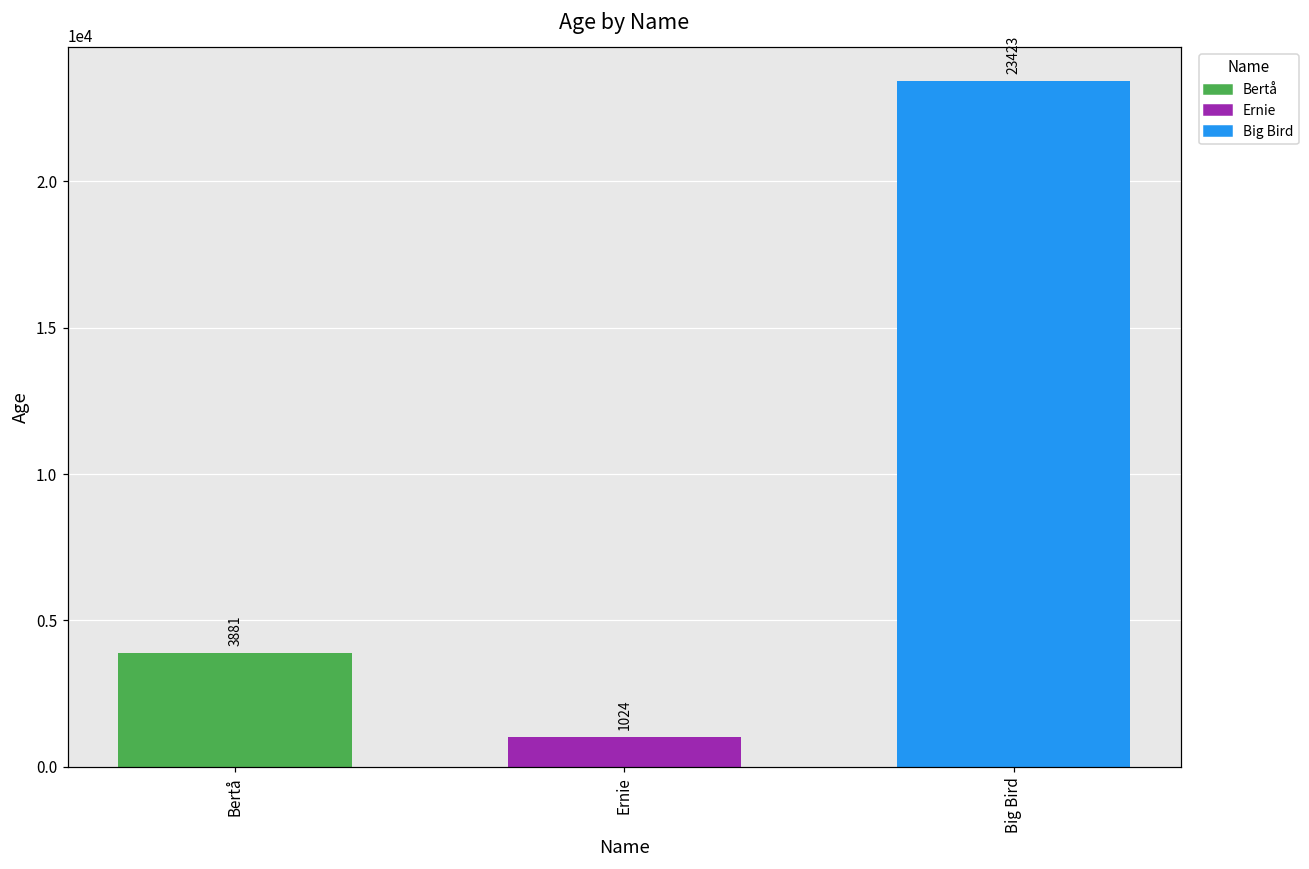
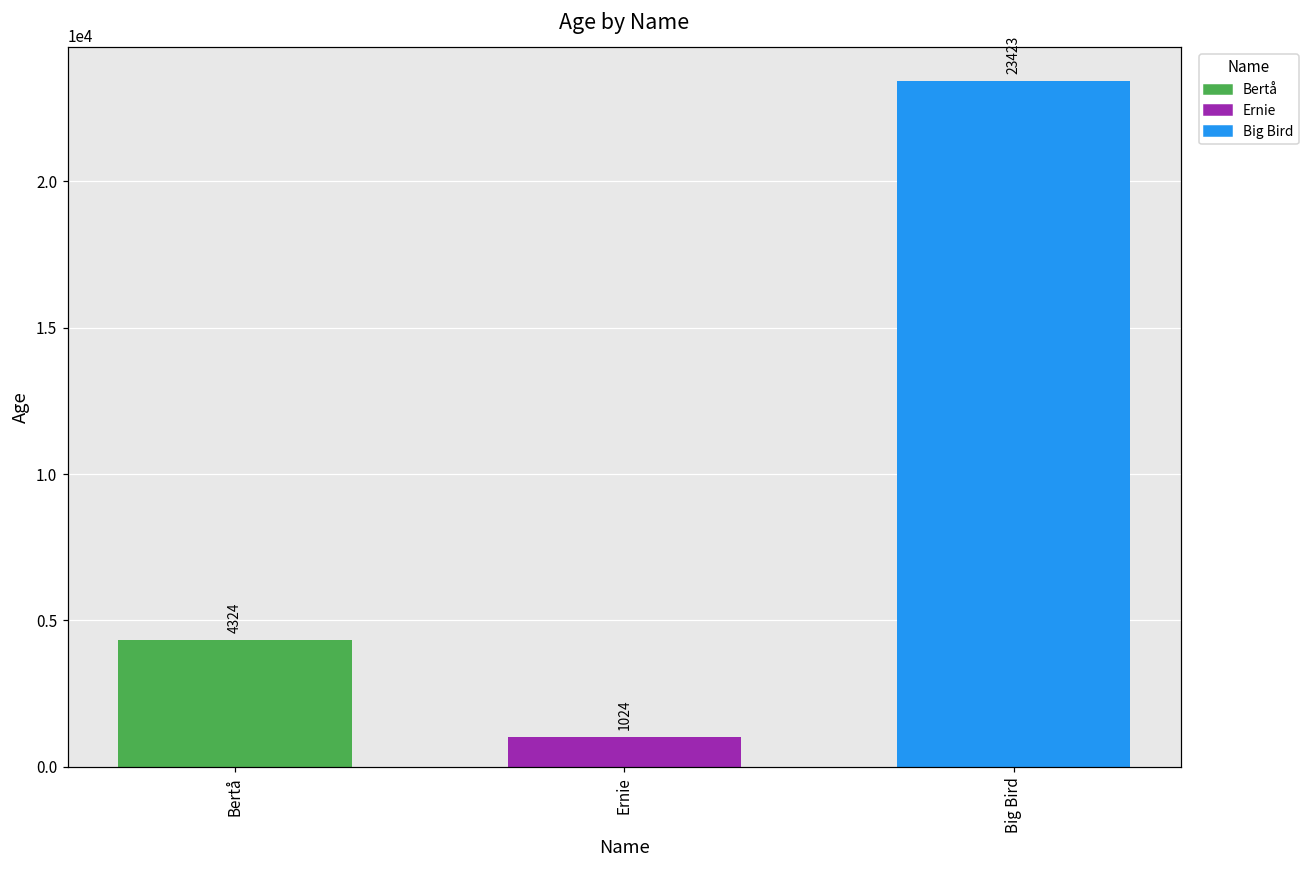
  {
-   "Bertå": 3881,
+   "Bertå": 4324,
    "Ernie": 1024,
    "Big Bird": 23423
  }
